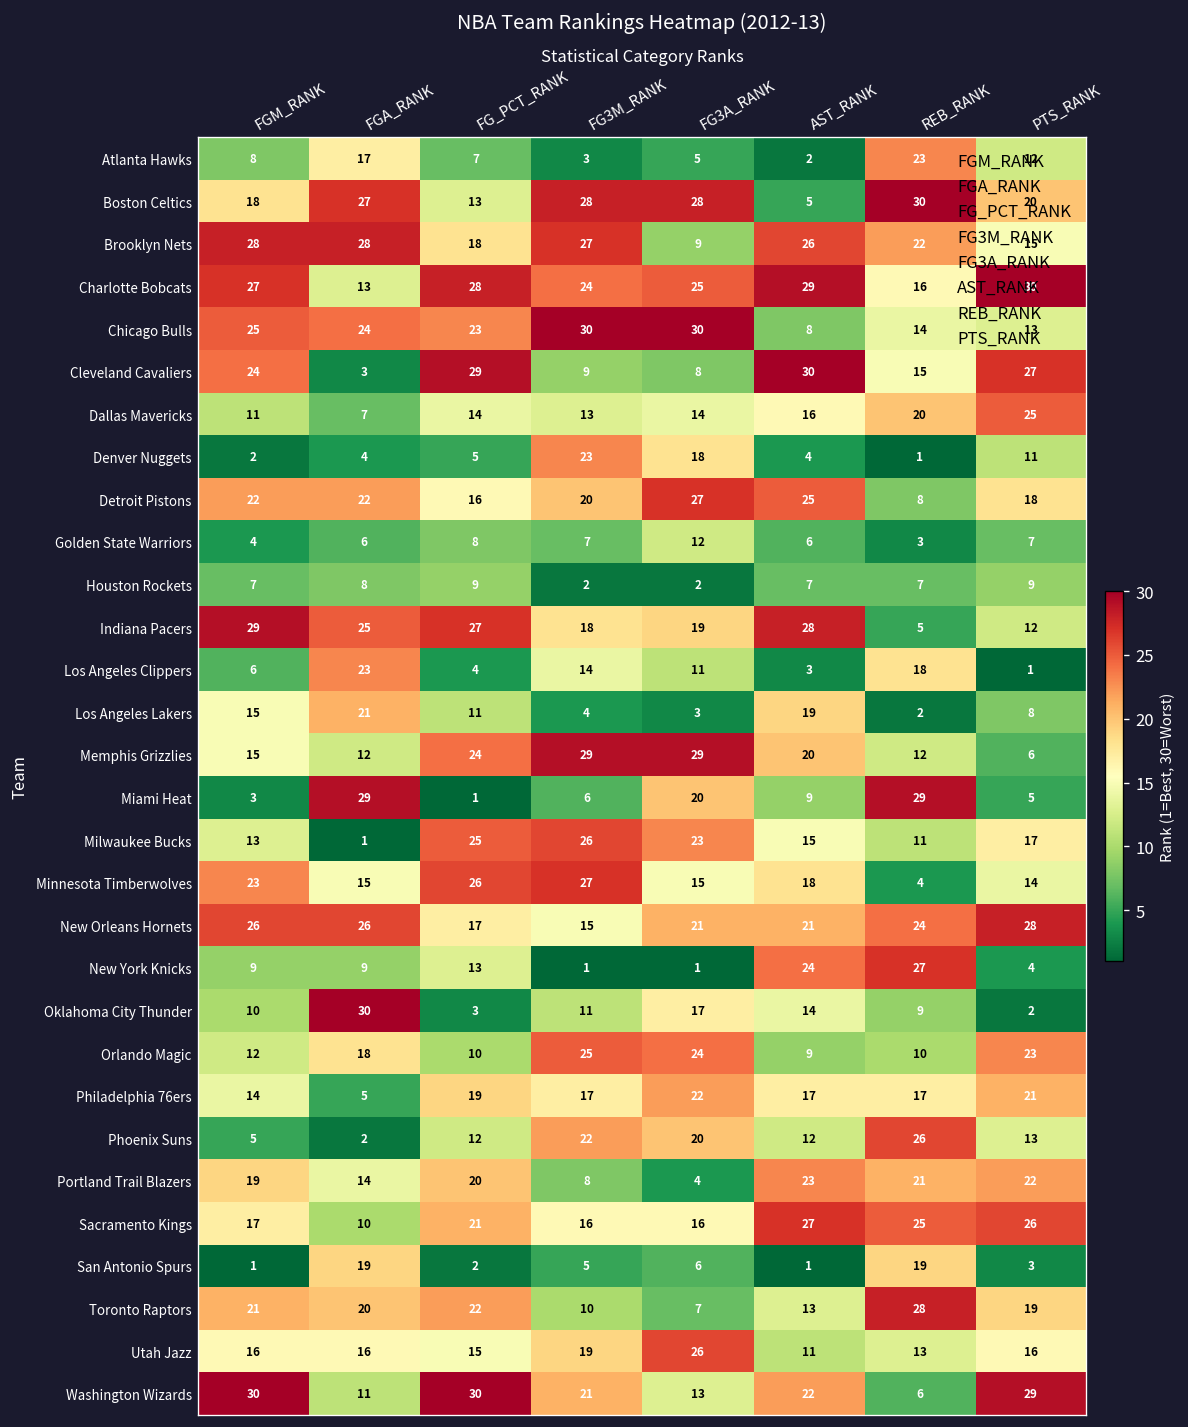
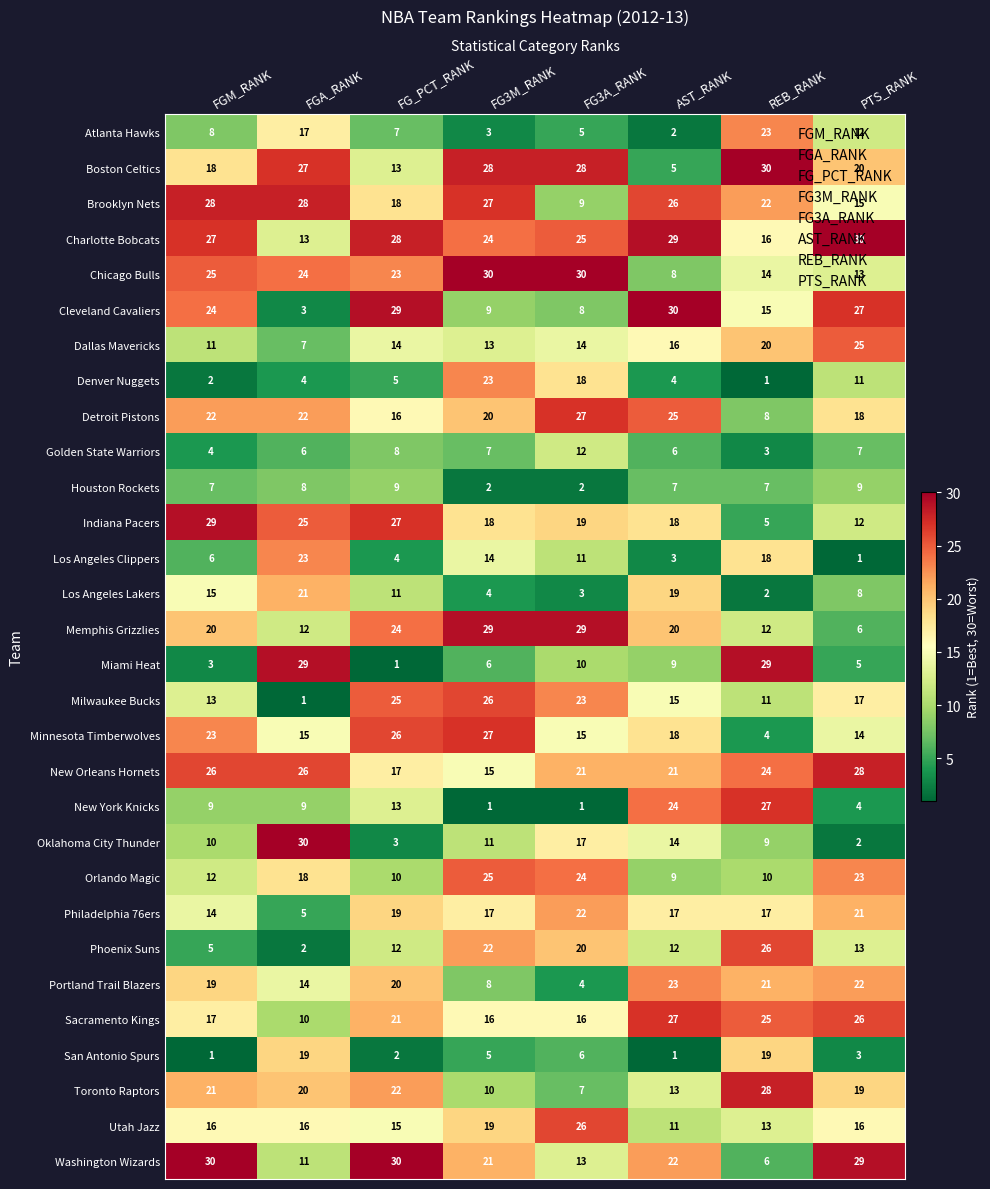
  {
    "Indiana Pacers": {
      "FGM_RANK": 29,
      "FGA_RANK": 25,
      "FG_PCT_RANK": 27,
      "FG3M_RANK": 18,
      "FG3A_RANK": 19,
-     "AST_RANK": 28,
+     "AST_RANK": 18,
      "REB_RANK": 5,
      "PTS_RANK": 12
    },
    "Memphis Grizzlies": {
-     "FGM_RANK": 15,
+     "FGM_RANK": 20,
      "FGA_RANK": 12,
      "FG_PCT_RANK": 24,
      "FG3M_RANK": 29,
      "FG3A_RANK": 29,
      "AST_RANK": 20,
      "REB_RANK": 12,
      "PTS_RANK": 6
    },
    "Miami Heat": {
      "FGM_RANK": 3,
      "FGA_RANK": 29,
      "FG_PCT_RANK": 1,
      "FG3M_RANK": 6,
-     "FG3A_RANK": 20,
+     "FG3A_RANK": 10,
      "AST_RANK": 9,
      "REB_RANK": 29,
      "PTS_RANK": 5
    }
  }
